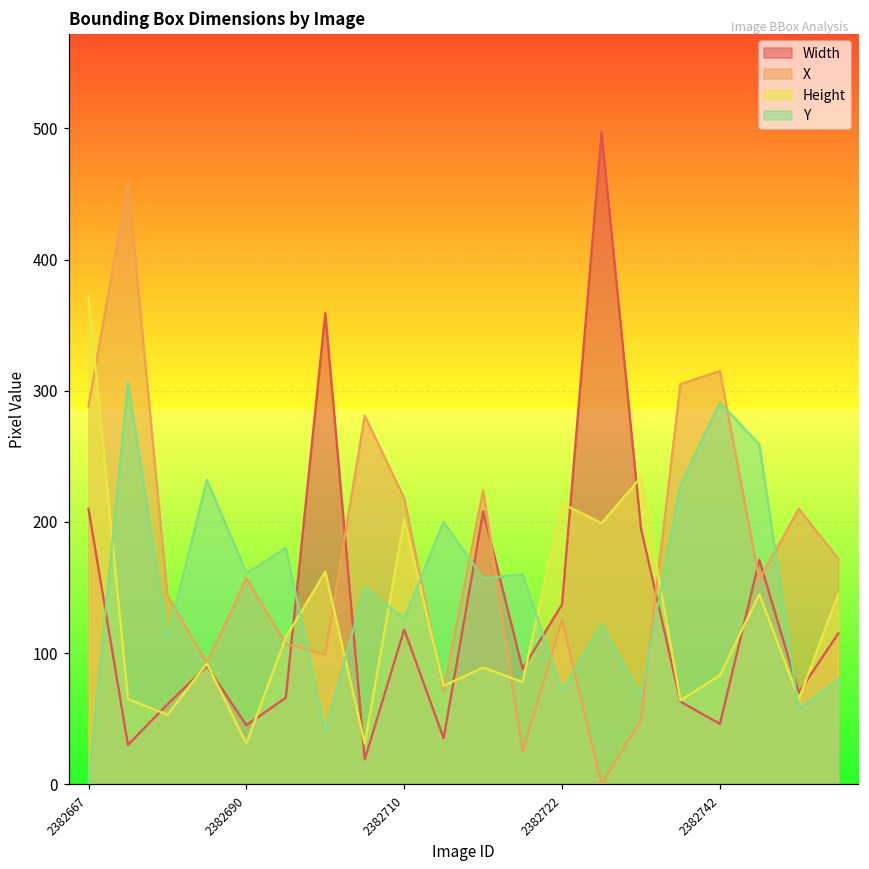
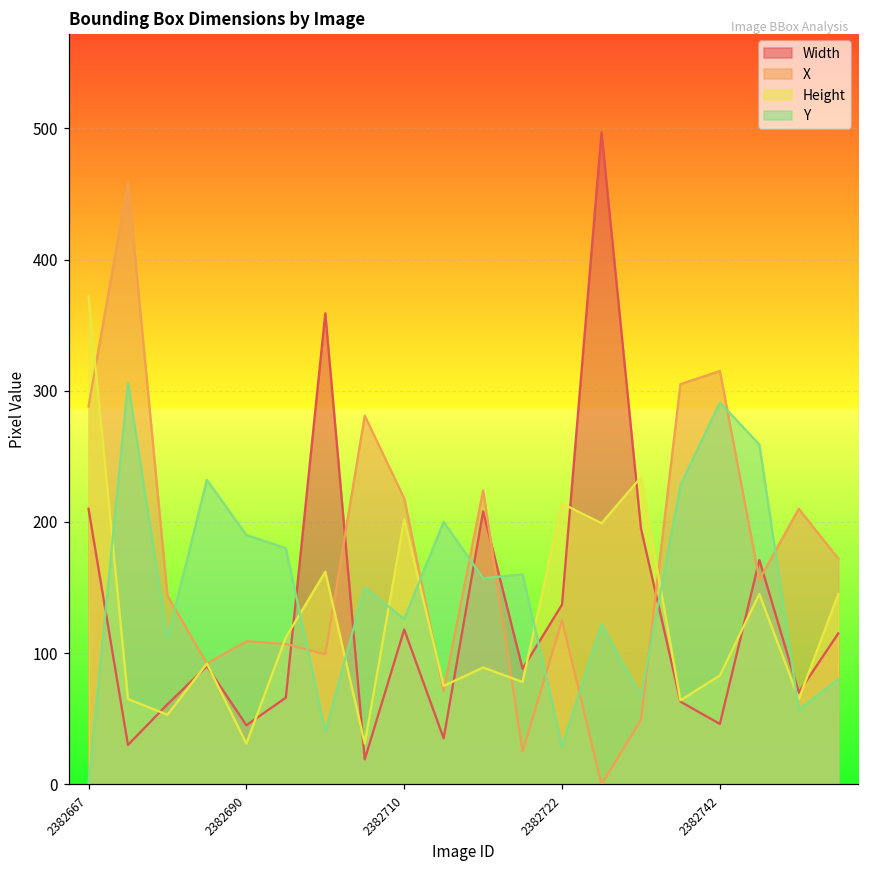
  {
    "Width": {
      "2382667": 210,
      "2382690": 45,
      "2382710": 118,
      "2382722": 137,
      "2382742": 46
    },
    "X": {
      "2382667": 288,
-     "2382690": 157,
+     "2382690": 109,
      "2382710": 218,
      "2382722": 125,
      "2382742": 315
    },
    "Height": {
      "2382667": 372,
      "2382690": 31,
      "2382710": 202,
      "2382722": 214,
      "2382742": 83
    },
    "Y": {
      "2382667": 0,
-     "2382690": 161,
+     "2382690": 190,
      "2382710": 126,
-     "2382722": 71,
+     "2382722": 29,
      "2382742": 291
    }
  }
